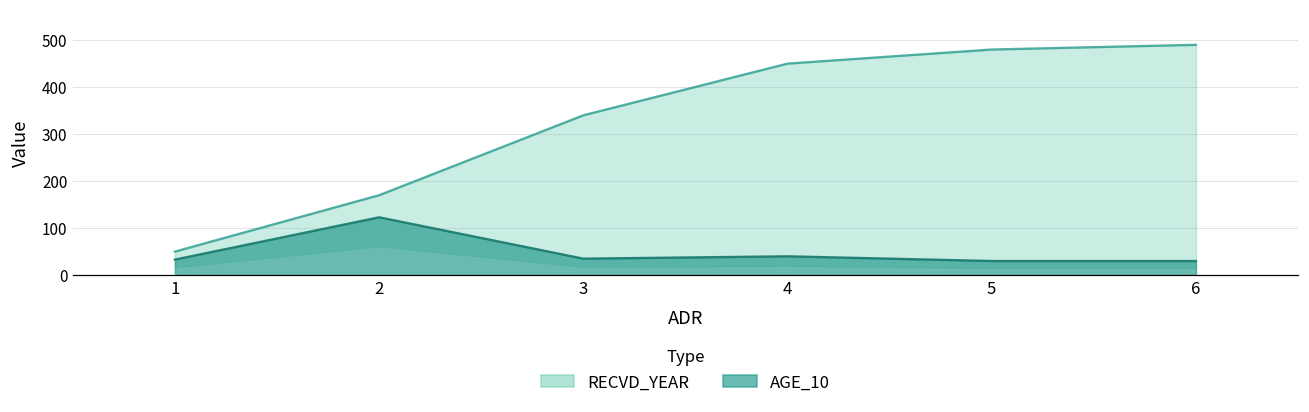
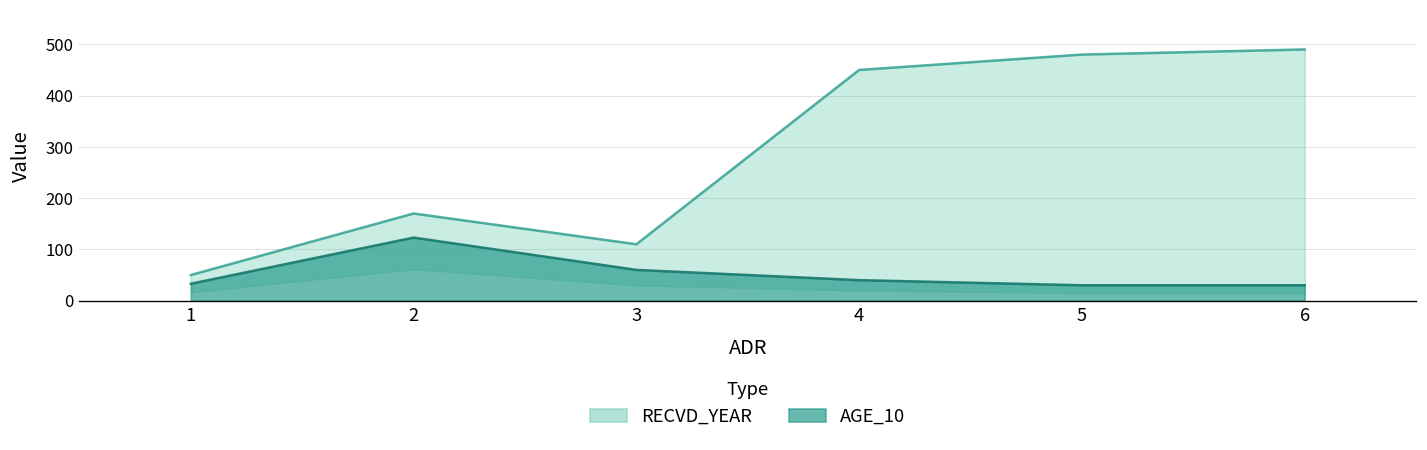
  {
    "RECVD_YEAR": {
      "1": 50,
      "2": 170,
-     "3": 340,
+     "3": 110,
      "4": 450,
      "5": 480,
      "6": 490
    },
    "AGE_10": {
      "1": 30,
      "2": 120,
-     "3": 40,
+     "3": 60,
      "4": 40,
      "5": 30,
      "6": 30
    }
  }
